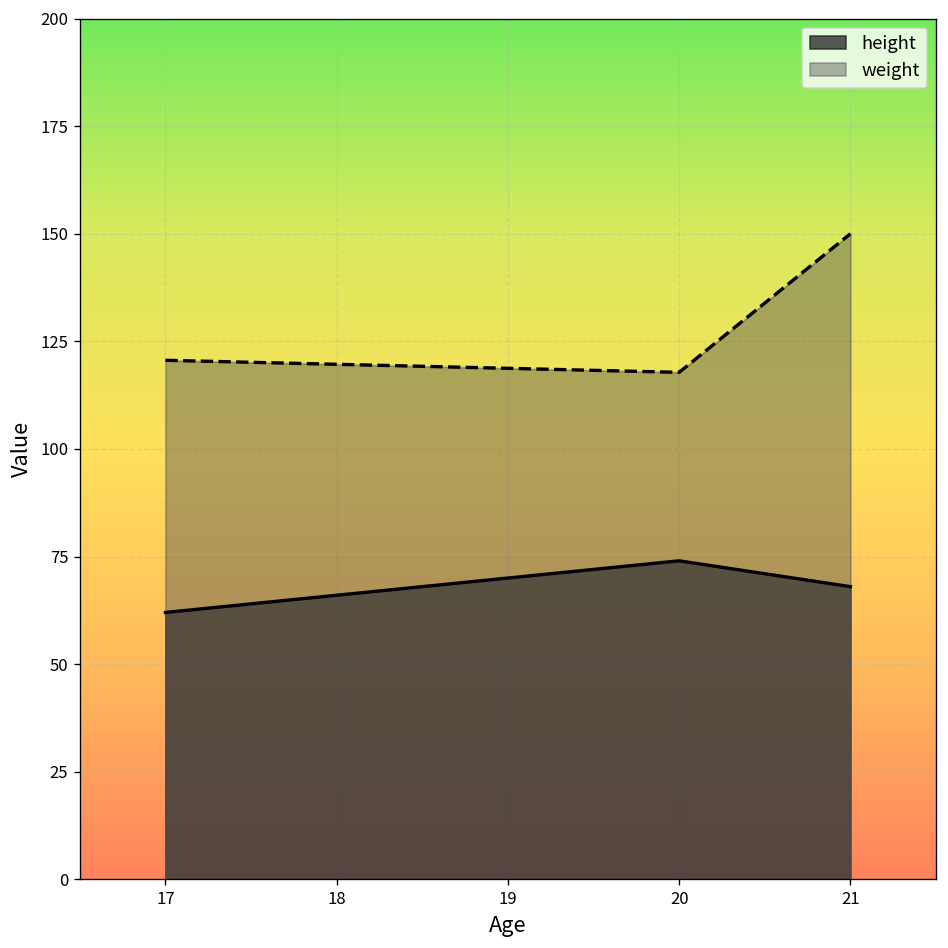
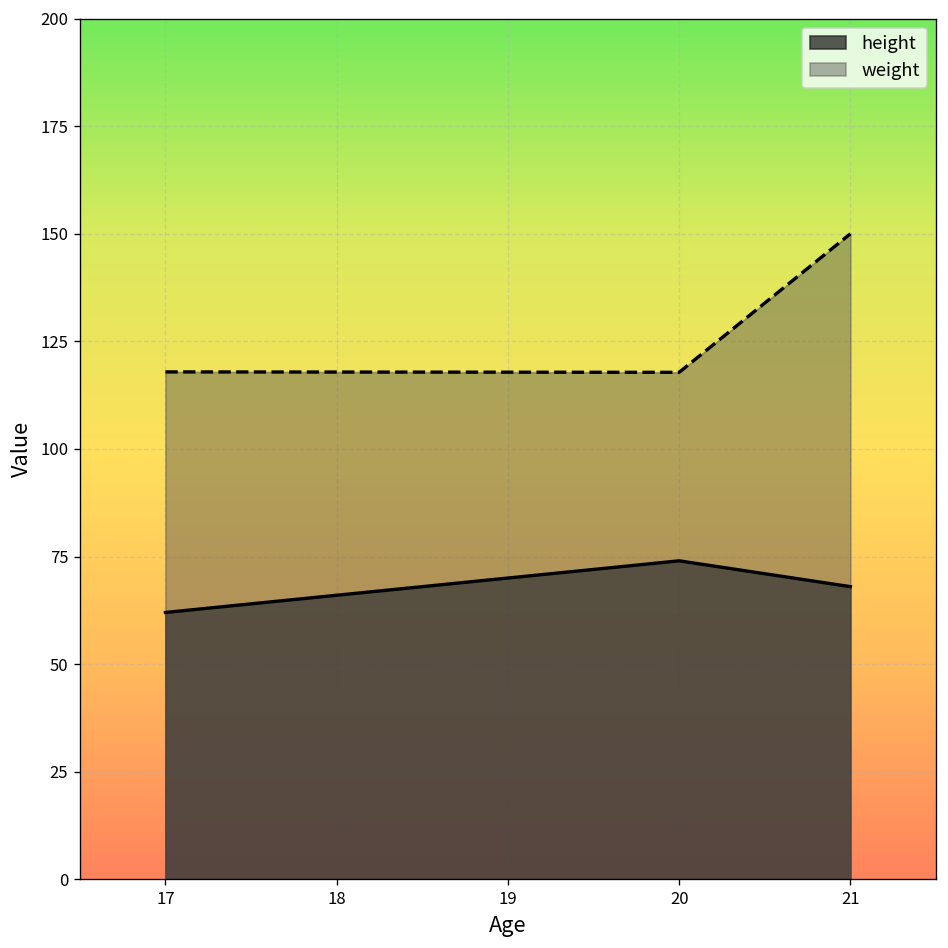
  {
    "height": {
      "17": 62,
      "20": 74,
      "21": 68
    },
    "weight": {
-     "17": 121,
+     "17": 118,
      "20": 118,
      "21": 150
    }
  }
